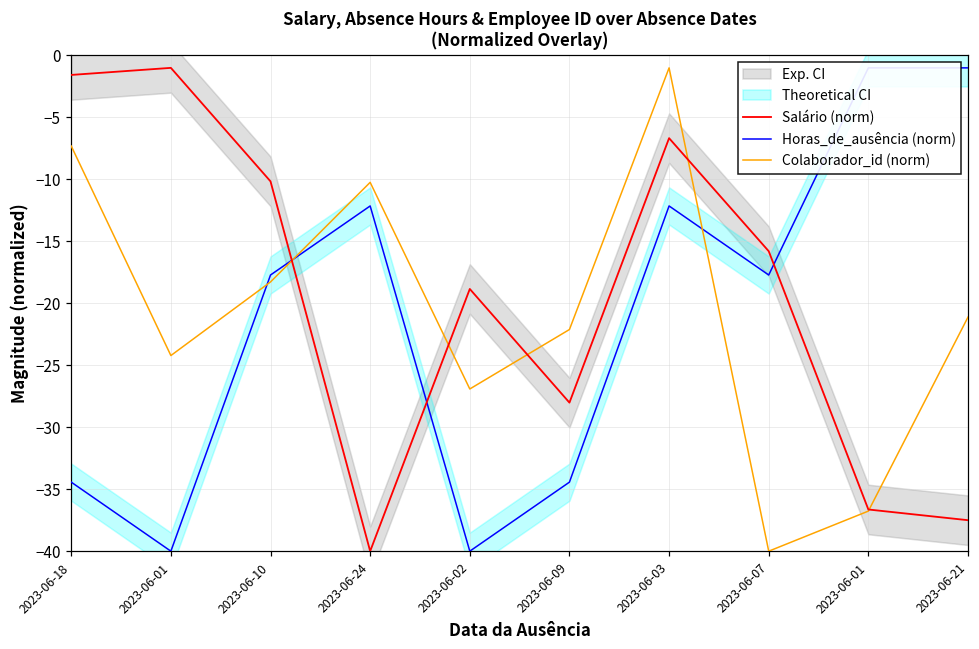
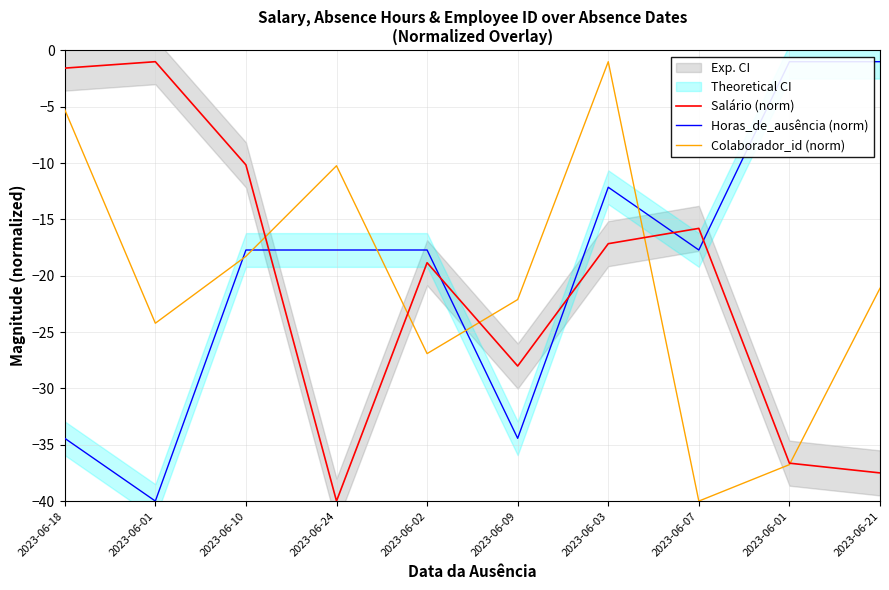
  {
    "Salário (norm)": {
      "2023-06-18": -1.6,
      "2023-06-10": -10.2,
      "2023-06-24": -40.0,
      "2023-06-02": -18.8,
      "2023-06-09": -28.0,
-     "2023-06-03": -6.7,
+     "2023-06-03": -17.2,
      "2023-06-07": -15.8,
      "2023-06-21": -37.5
    },
    "Horas_de_ausência (norm)": {
      "2023-06-18": -34.4,
      "2023-06-10": -17.7,
-     "2023-06-24": -12.1,
-     "2023-06-02": -40.0,
+     "2023-06-24": -17.7,
+     "2023-06-02": -17.7,
      "2023-06-09": -34.4,
      "2023-06-03": -12.1,
      "2023-06-07": -17.7,
      "2023-06-21": -1.0
    },
    "Colaborador_id (norm)": {
-     "2023-06-18": -7.3,
+     "2023-06-18": -5.3,
      "2023-06-10": -18.3,
      "2023-06-24": -10.2,
      "2023-06-02": -26.9,
      "2023-06-09": -22.1,
      "2023-06-03": -1.0,
      "2023-06-07": -40.0,
      "2023-06-21": -21.1
    }
  }
